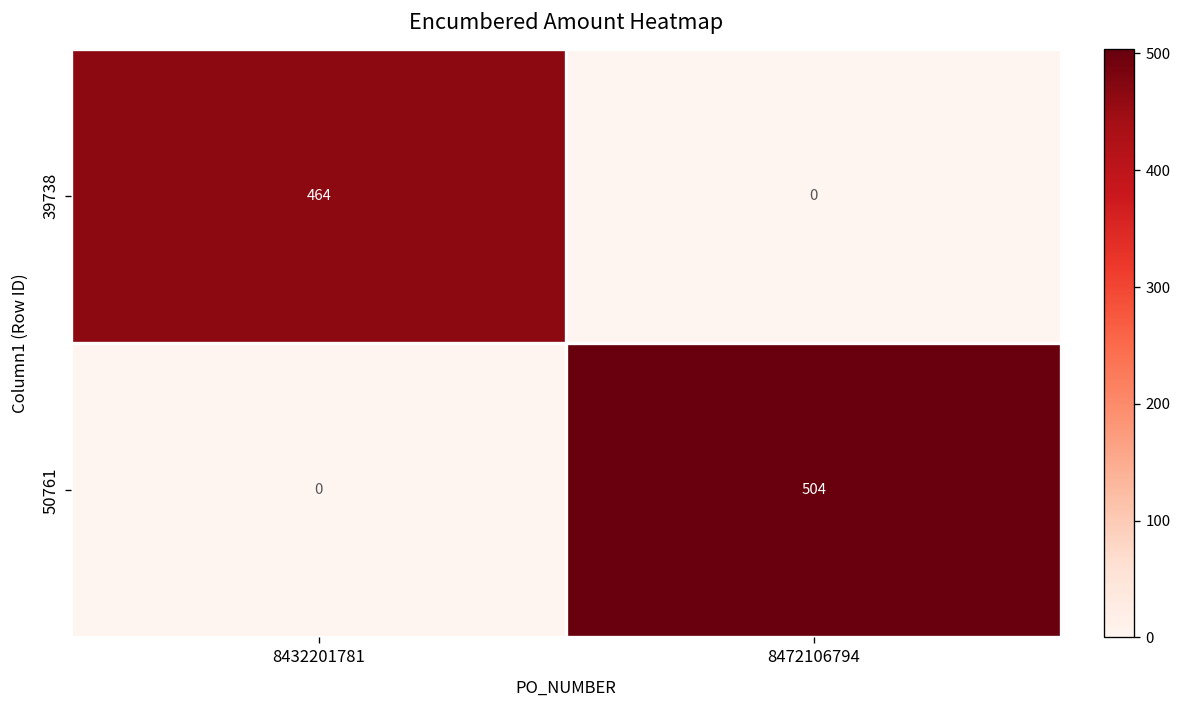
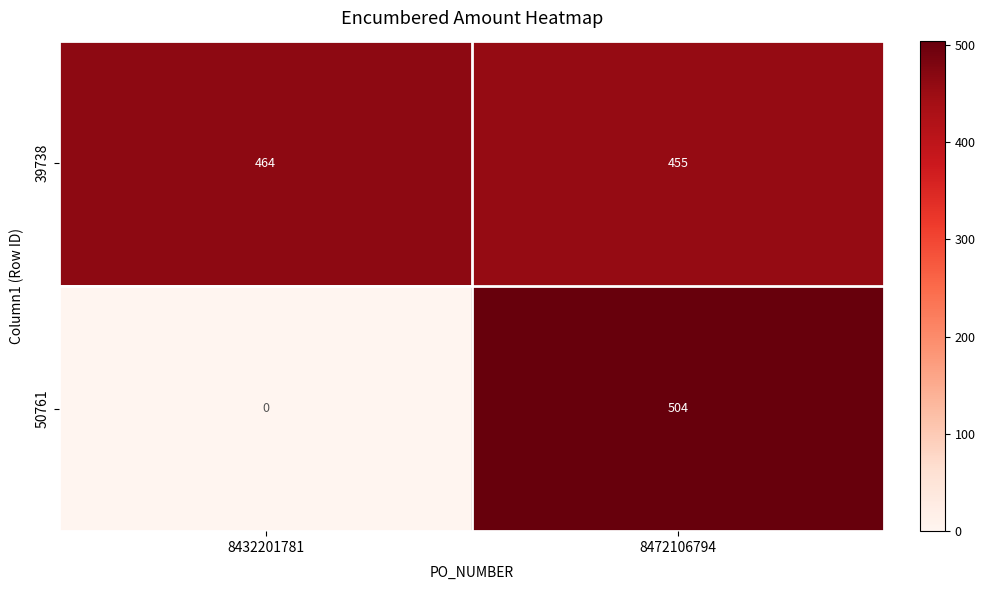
  {
    "39738": {
      "8432201781": 464,
-     "8472106794": 0
+     "8472106794": 455
    },
    "50761": {
      "8432201781": 0,
      "8472106794": 504
    }
  }
